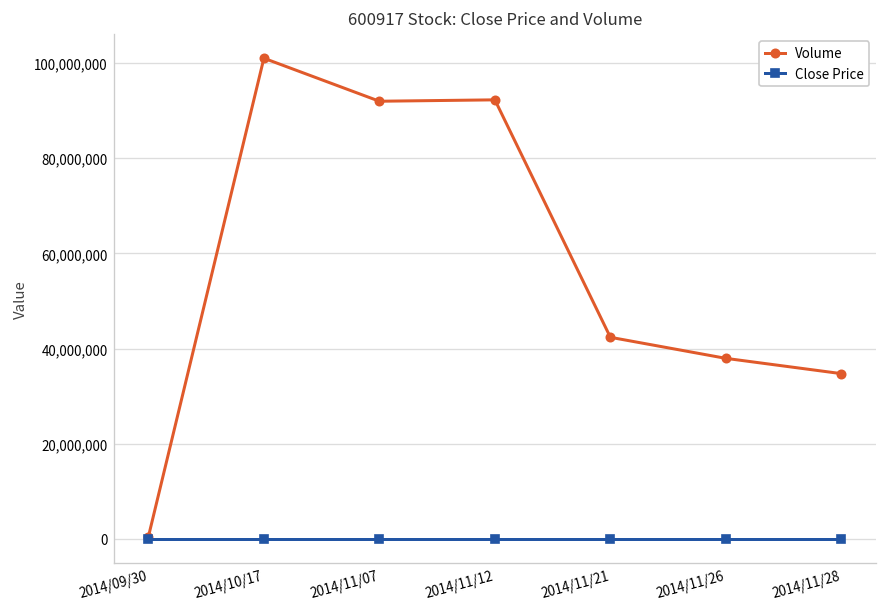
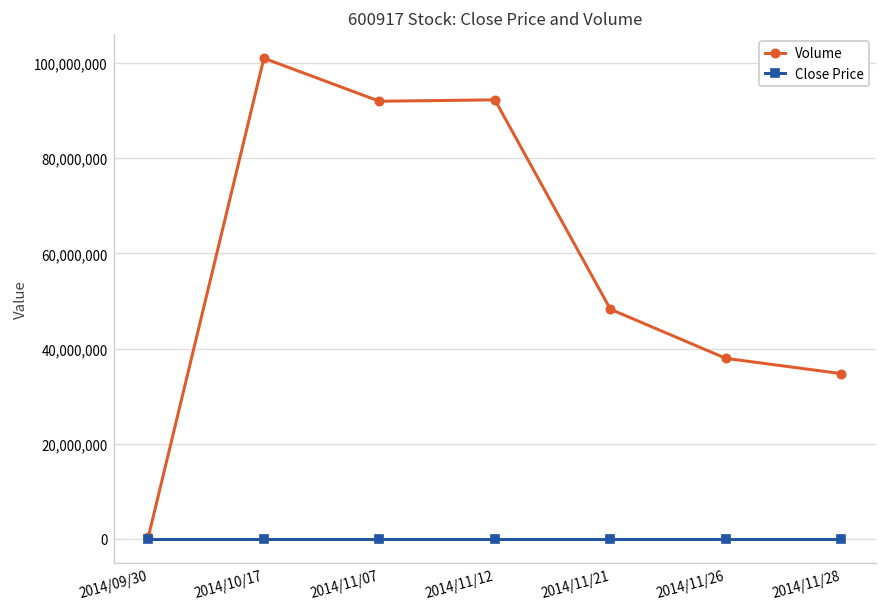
  {
    "Volume": {
      "2014/10/17": "101,000,000",
      "2014/11/07": "92,000,000",
      "2014/11/12": "92,000,000",
-     "2014/11/21": "42,000,000",
+     "2014/11/21": "48,000,000",
      "2014/11/26": "38,000,000",
      "2014/11/28": "35,000,000"
    },
    "Close Price": {
      "2014/10/17": "0",
      "2014/11/07": "0",
      "2014/11/12": "0",
      "2014/11/21": "0",
      "2014/11/26": "0",
      "2014/11/28": "0"
    }
  }
